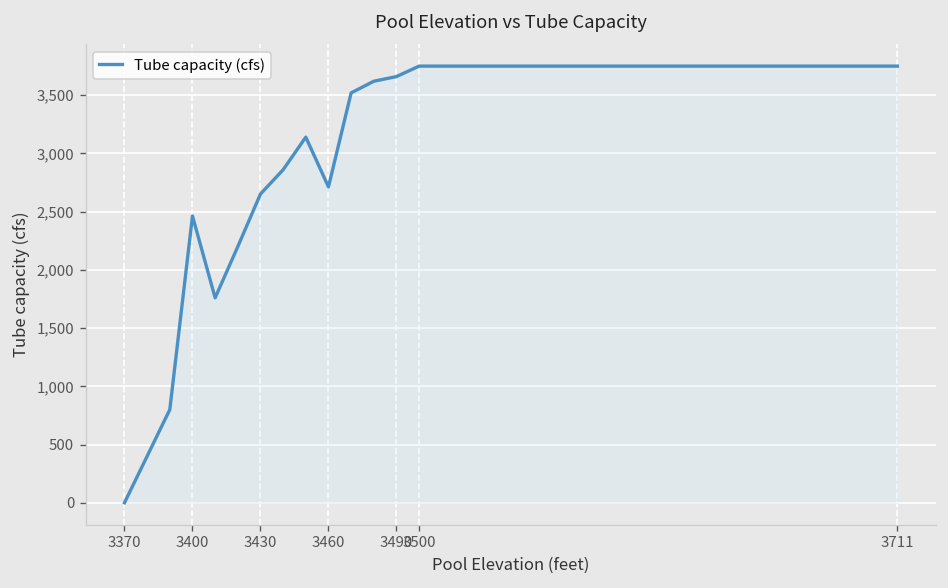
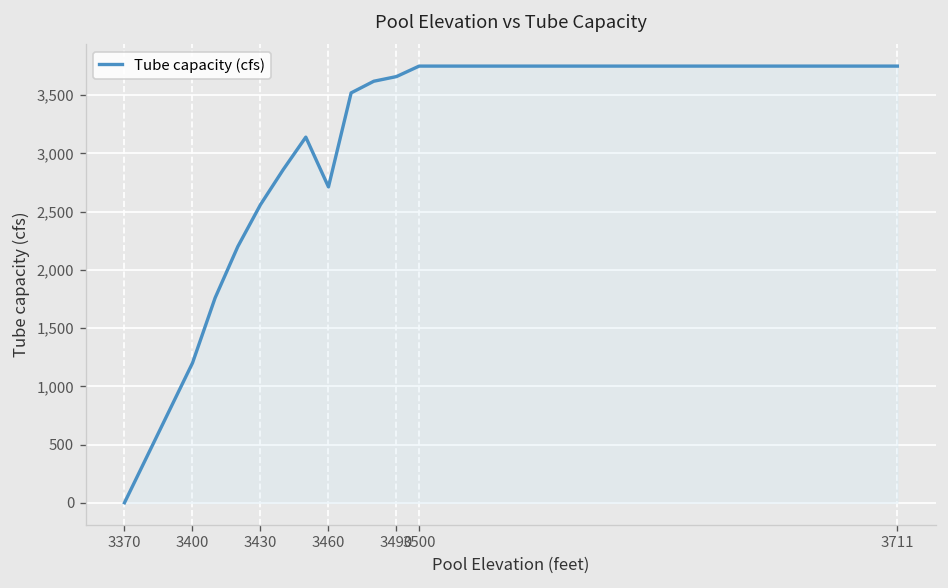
  {
    "3370": "0",
-   "3400": "2,500",
-   "3430": "2,700",
+   "3400": "1,200",
+   "3430": "2,600",
    "3460": "2,700",
    "3711": "3,800"
  }
